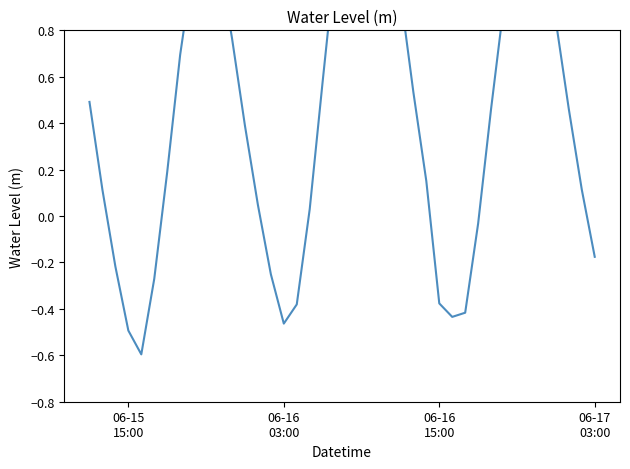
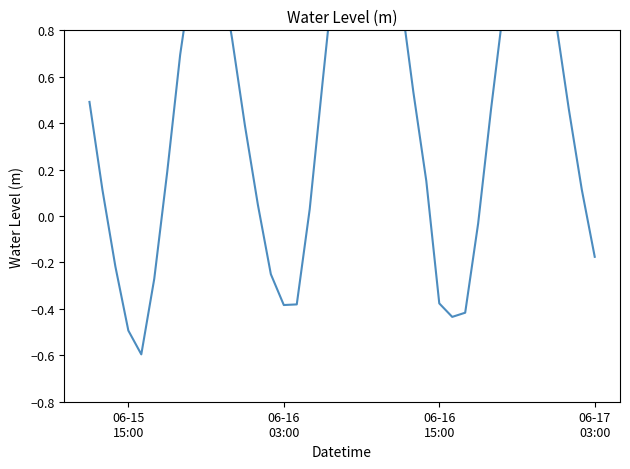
  {
    "06-15 15:00": -0.49,
-   "06-16 03:00": -0.46,
+   "06-16 03:00": -0.38,
    "06-16 15:00": -0.38,
    "06-17 03:00": -0.18
  }
